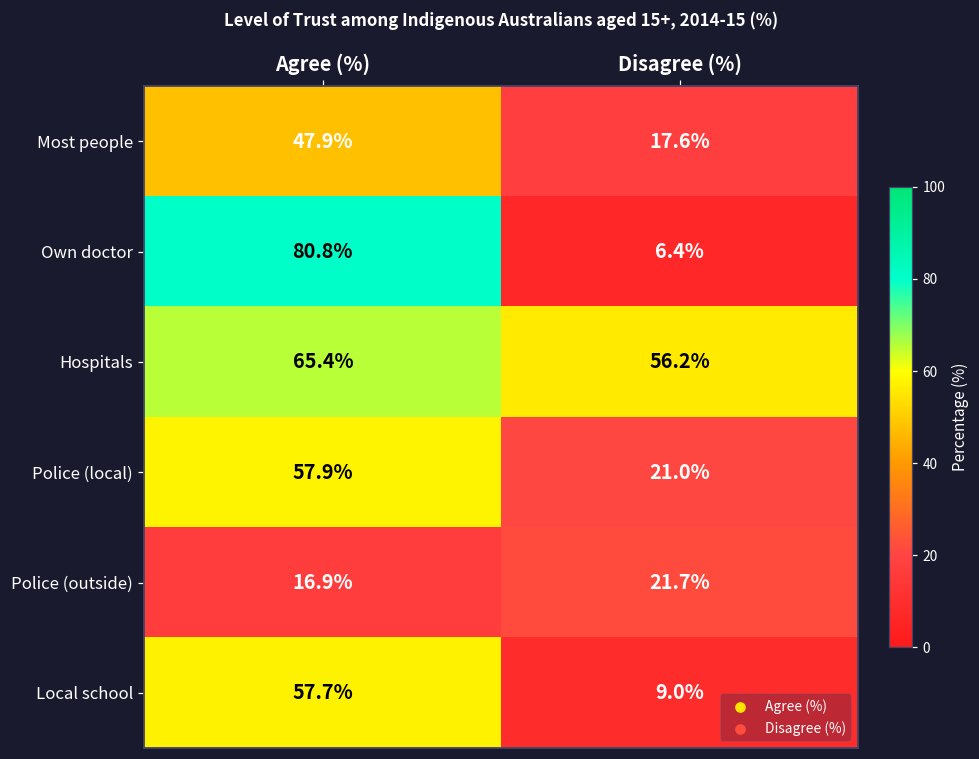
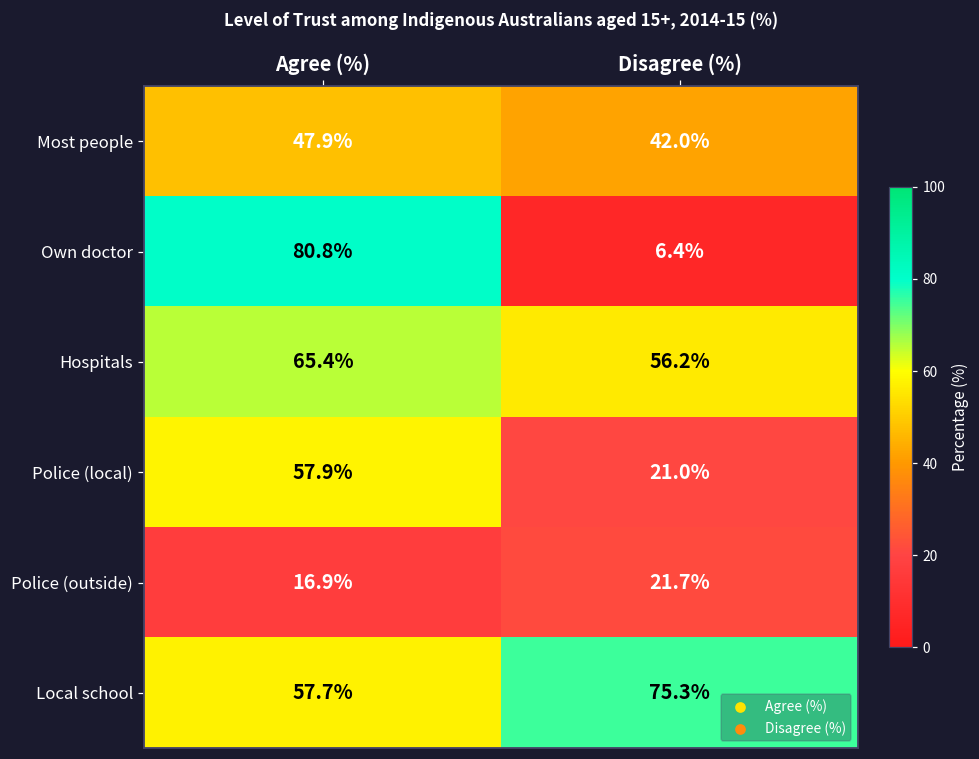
  {
    "Most people": {
      "Agree (%)": "47.9%",
-     "Disagree (%)": "17.6%"
+     "Disagree (%)": "42.0%"
    },
    "Own doctor": {
      "Agree (%)": "80.8%",
      "Disagree (%)": "6.4%"
    },
    "Hospitals": {
      "Agree (%)": "65.4%",
      "Disagree (%)": "56.2%"
    },
    "Police (local)": {
      "Agree (%)": "57.9%",
      "Disagree (%)": "21.0%"
    },
    "Police (outside)": {
      "Agree (%)": "16.9%",
      "Disagree (%)": "21.7%"
    },
    "Local school": {
      "Agree (%)": "57.7%",
-     "Disagree (%)": "9.0%"
+     "Disagree (%)": "75.3%"
    }
  }
